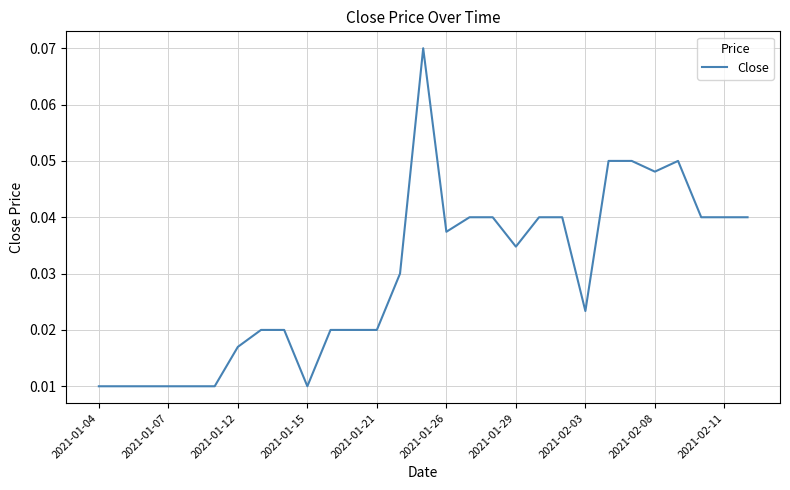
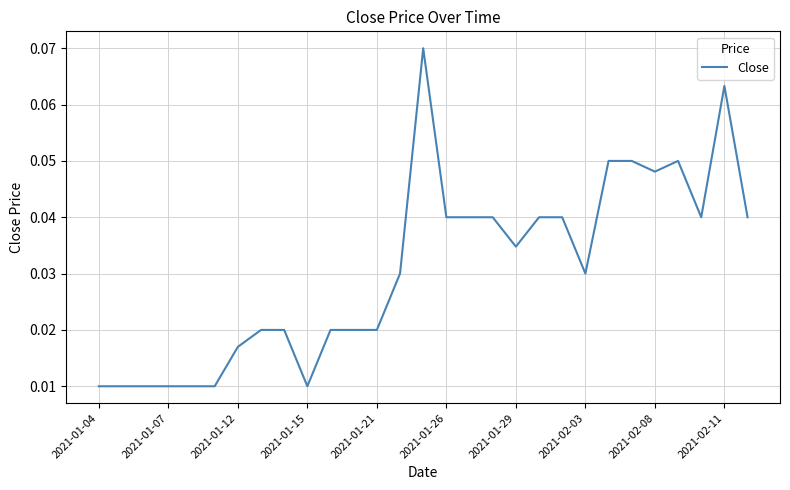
  {
    "2021-01-04": 0.010,
    "2021-01-07": 0.010,
    "2021-01-12": 0.017,
    "2021-01-15": 0.010,
    "2021-01-21": 0.020,
-   "2021-01-26": 0.037,
+   "2021-01-26": 0.040,
    "2021-01-29": 0.035,
-   "2021-02-03": 0.023,
+   "2021-02-03": 0.030,
    "2021-02-08": 0.048,
-   "2021-02-11": 0.040
+   "2021-02-11": 0.063
  }
